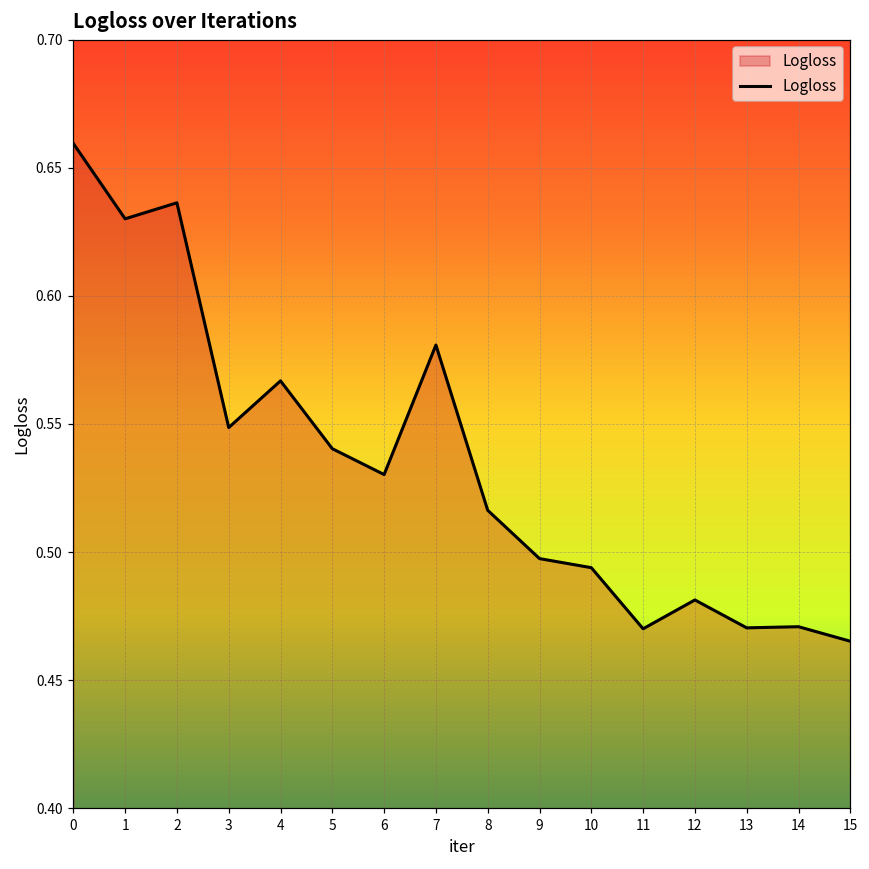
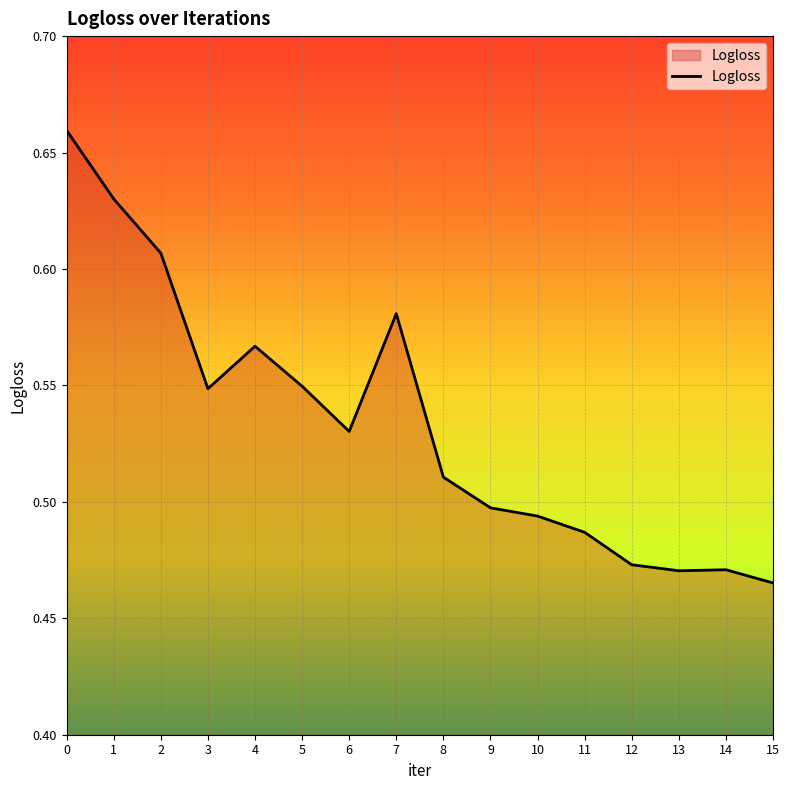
  {
    "0": 0.660,
    "1": 0.630,
-   "2": 0.636,
+   "2": 0.607,
    "3": 0.549,
    "4": 0.567,
-   "5": 0.540,
+   "5": 0.550,
    "6": 0.530,
    "7": 0.581,
-   "8": 0.516,
+   "8": 0.511,
    "9": 0.497,
    "10": 0.494,
-   "11": 0.470,
-   "12": 0.481,
+   "11": 0.487,
+   "12": 0.473,
    "13": 0.470,
    "14": 0.471,
    "15": 0.465
  }
